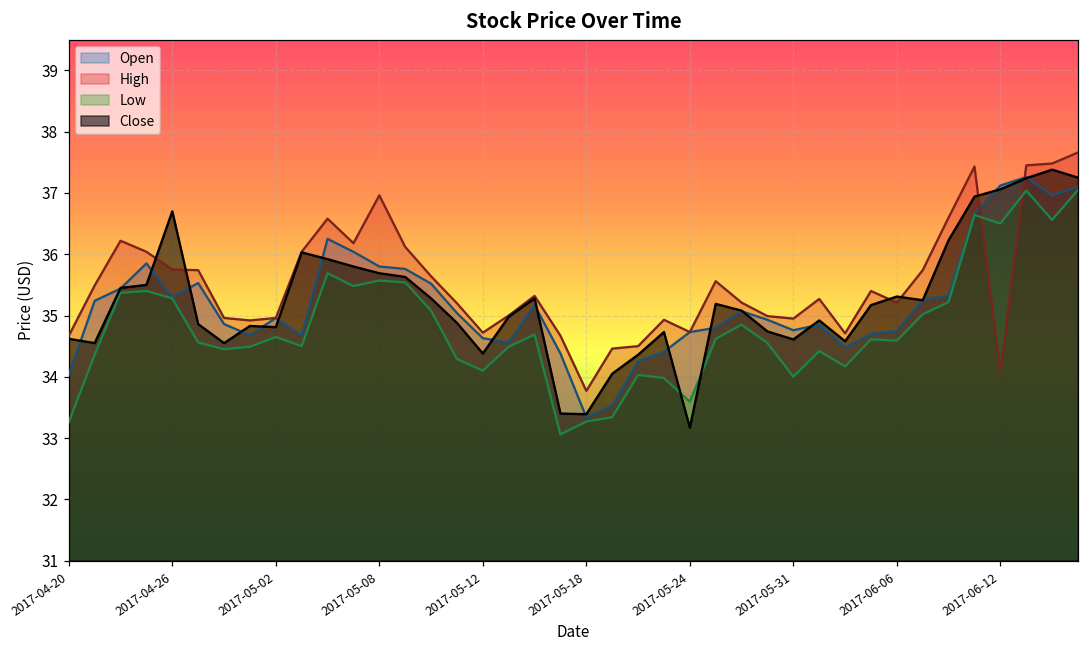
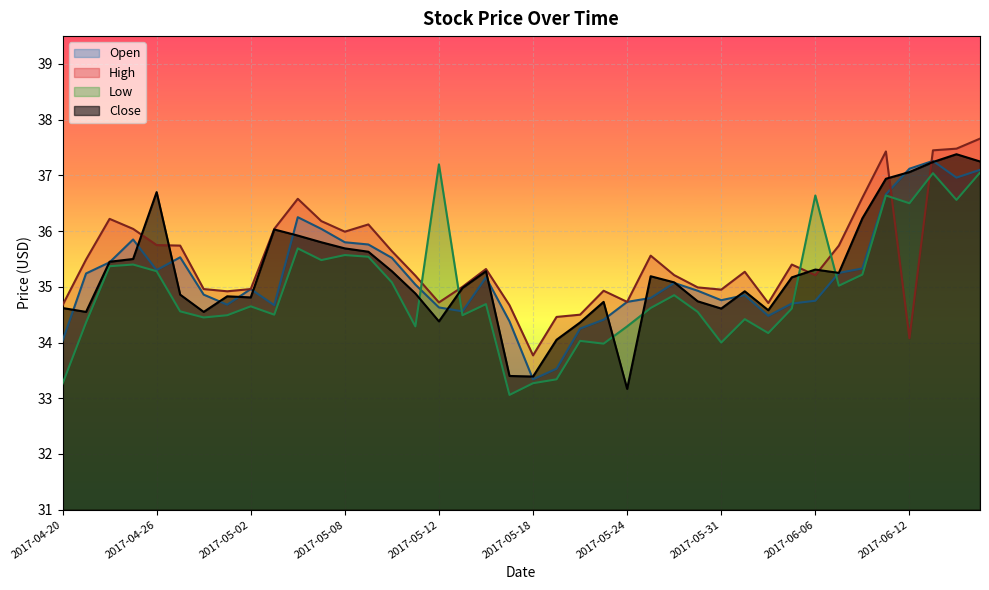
  {
    "Open": {
      "2017-04-20": 34.0,
      "2017-05-08": 35.8,
      "2017-05-12": 34.6,
      "2017-05-18": 33.3,
      "2017-05-31": 34.8,
      "2017-06-06": 34.8,
      "2017-06-12": 37.1
    },
    "High": {
      "2017-04-20": 34.7,
      "2017-04-26": 35.8,
-     "2017-05-08": 37.0,
+     "2017-05-08": 36.0,
      "2017-05-12": 34.7,
      "2017-05-18": 33.8,
      "2017-05-31": 35.0,
      "2017-06-06": 35.2,
      "2017-06-12": 34.1
    },
    "Low": {
      "2017-04-20": 33.3,
      "2017-05-02": 34.7,
      "2017-05-08": 35.6,
-     "2017-05-12": 34.1,
+     "2017-05-12": 37.2,
      "2017-05-18": 33.3,
-     "2017-05-24": 33.6,
+     "2017-05-24": 34.3,
      "2017-05-31": 34.0,
-     "2017-06-06": 34.6,
+     "2017-06-06": 36.6,
      "2017-06-12": 36.5
    },
    "Close": {
      "2017-04-20": 34.6,
      "2017-04-26": 36.7,
      "2017-05-02": 34.8,
      "2017-05-08": 35.7,
      "2017-05-12": 34.4,
      "2017-05-18": 33.4,
      "2017-05-24": 33.2,
      "2017-05-31": 34.6,
      "2017-06-06": 35.3,
      "2017-06-12": 37.1
    }
  }
